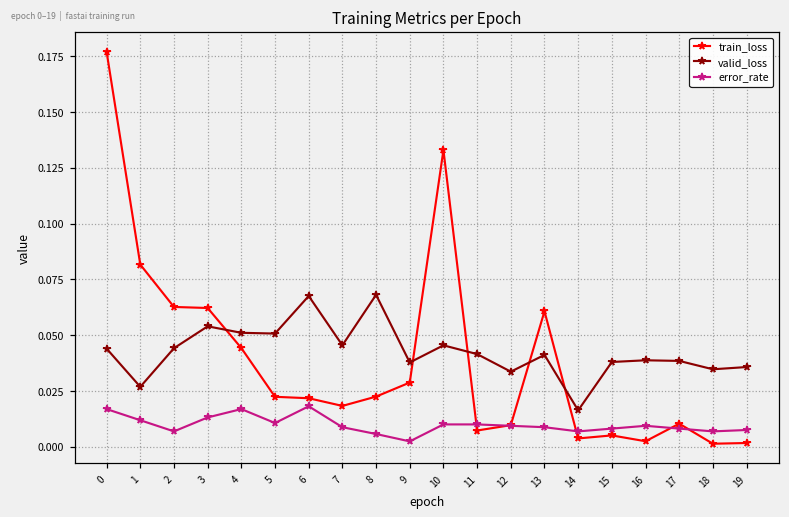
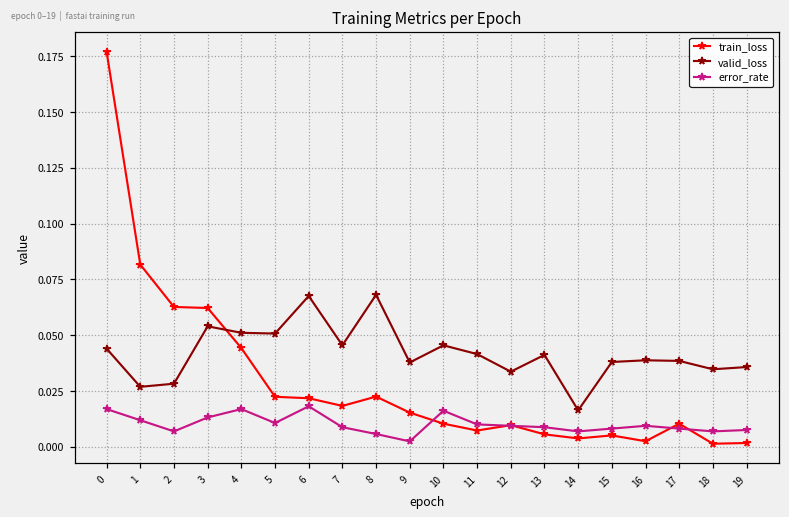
  {
    "train_loss": {
      "0": 0.177,
      "1": 0.082,
      "2": 0.063,
      "3": 0.062,
      "4": 0.044,
      "5": 0.022,
      "6": 0.022,
      "7": 0.018,
      "8": 0.022,
-     "9": 0.029,
-     "10": 0.133,
+     "9": 0.015,
+     "10": 0.010,
      "11": 0.007,
-     "13": 0.061,
+     "13": 0.006,
      "14": 0.004,
      "15": 0.005,
      "16": 0.002,
      "17": 0.010,
      "18": 0.001,
      "19": 0.002
    },
    "valid_loss": {
      "0": 0.044,
      "1": 0.027,
-     "2": 0.044,
+     "2": 0.028,
      "3": 0.054,
      "4": 0.051,
      "5": 0.051,
      "6": 0.068,
      "7": 0.045,
      "8": 0.068,
      "9": 0.038,
      "10": 0.045,
      "11": 0.042,
      "12": 0.034,
      "13": 0.041,
      "14": 0.016,
      "15": 0.038,
      "16": 0.039,
      "17": 0.038,
      "18": 0.035,
      "19": 0.036
    },
    "error_rate": {
      "0": 0.017,
      "1": 0.012,
      "2": 0.007,
      "3": 0.013,
      "4": 0.017,
      "5": 0.011,
      "6": 0.018,
      "7": 0.009,
      "8": 0.006,
      "9": 0.002,
-     "10": 0.010,
+     "10": 0.016,
      "11": 0.010,
      "13": 0.009,
      "14": 0.007,
      "15": 0.008,
      "16": 0.009,
      "17": 0.008,
      "18": 0.007,
      "19": 0.007
    }
  }
